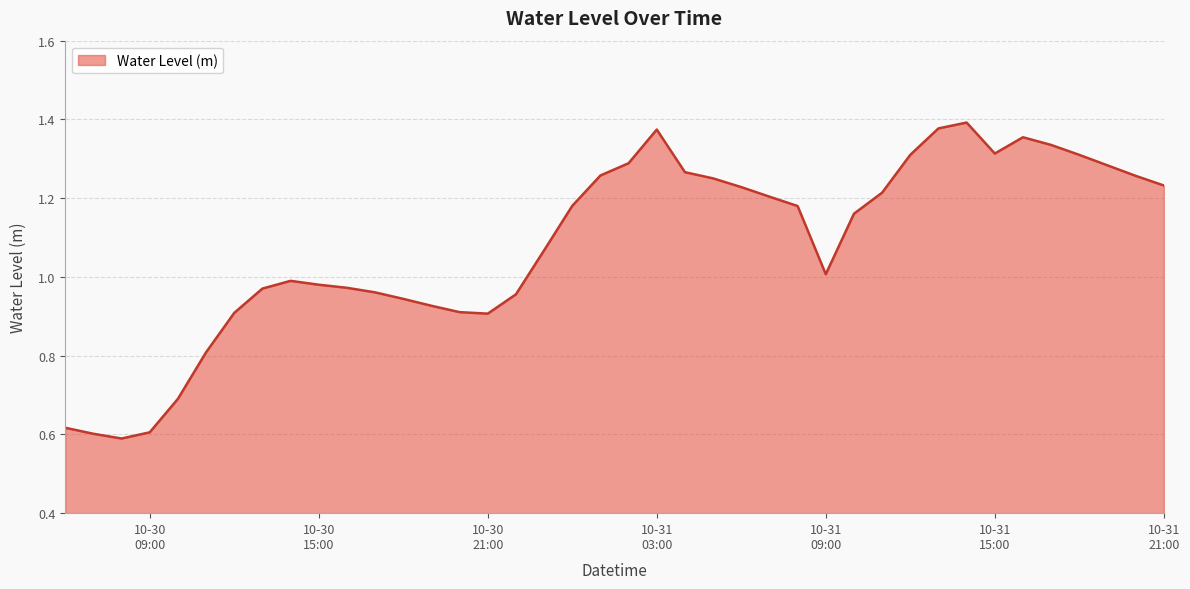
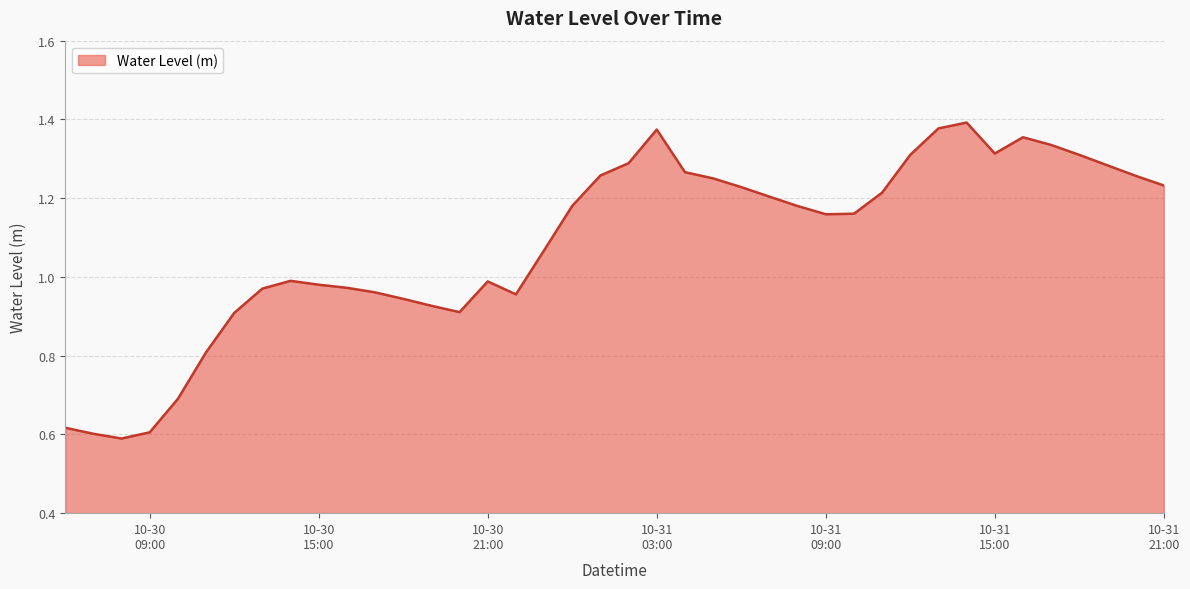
  {
    "10-30 09:00": 0.61,
    "10-30 15:00": 0.98,
-   "10-30 21:00": 0.91,
+   "10-30 21:00": 0.99,
    "10-31 03:00": 1.37,
-   "10-31 09:00": 1.01,
+   "10-31 09:00": 1.16,
    "10-31 15:00": 1.31,
    "10-31 21:00": 1.23
  }
